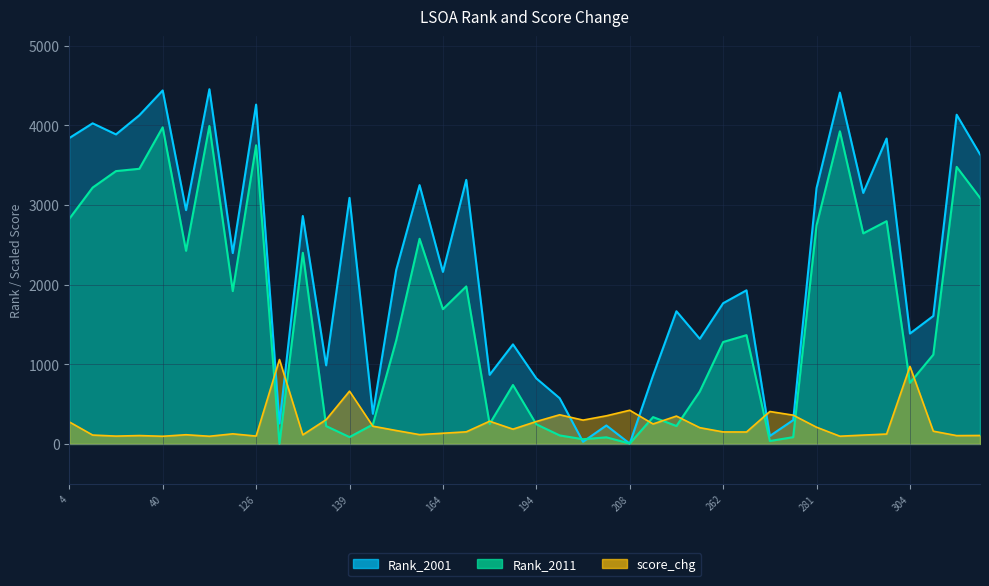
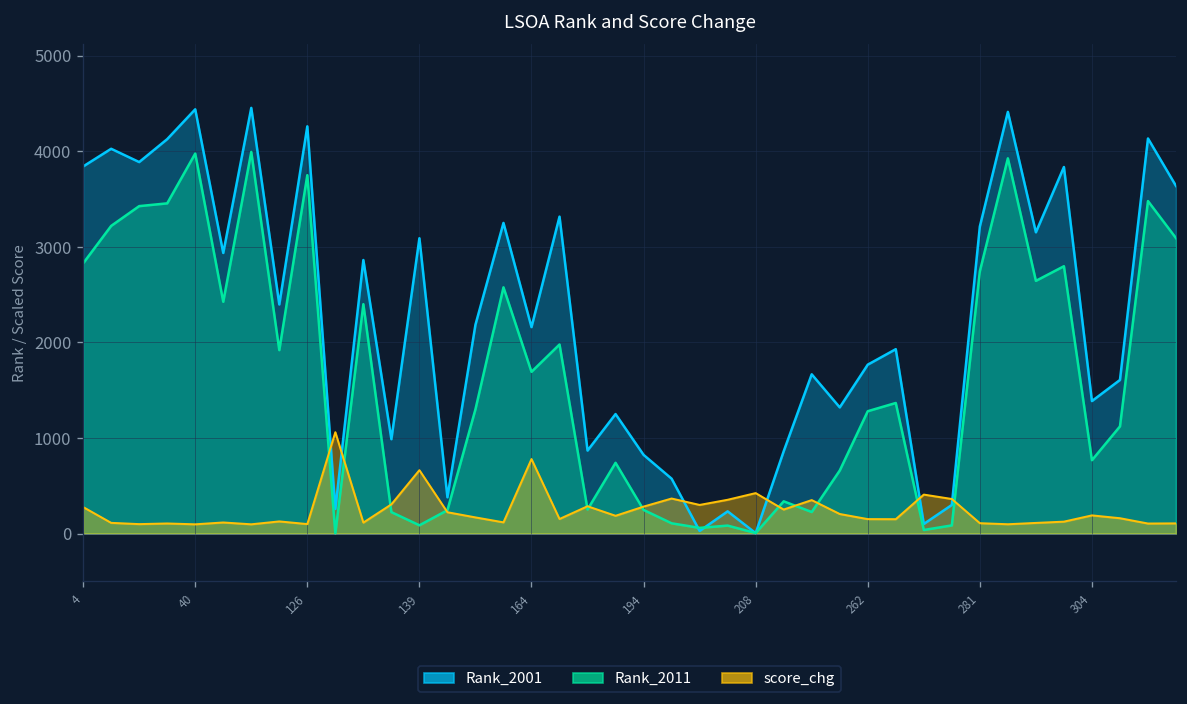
  {
    "score_chg": {
      "4": 300,
      "40": 100,
      "126": 100,
      "139": 700,
-     "164": 100,
+     "164": 800,
      "194": 300,
      "208": 400,
      "262": 200,
-     "281": 200,
-     "304": 1000
+     "281": 100,
+     "304": 200
    }
  }
